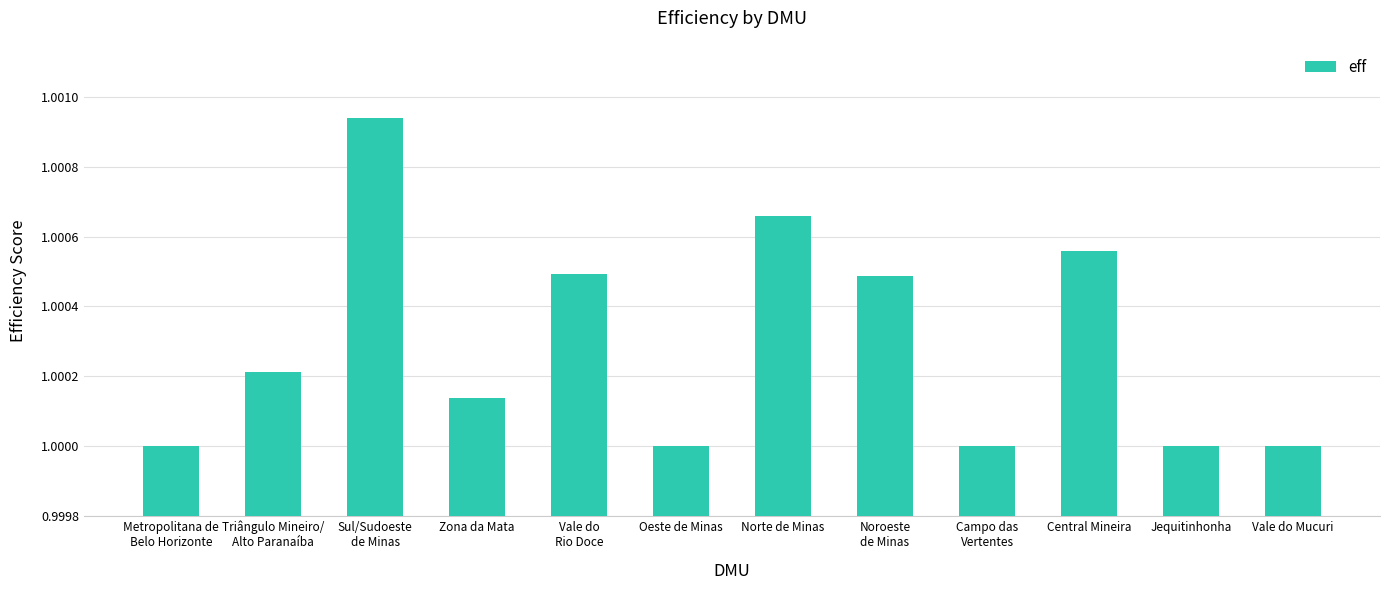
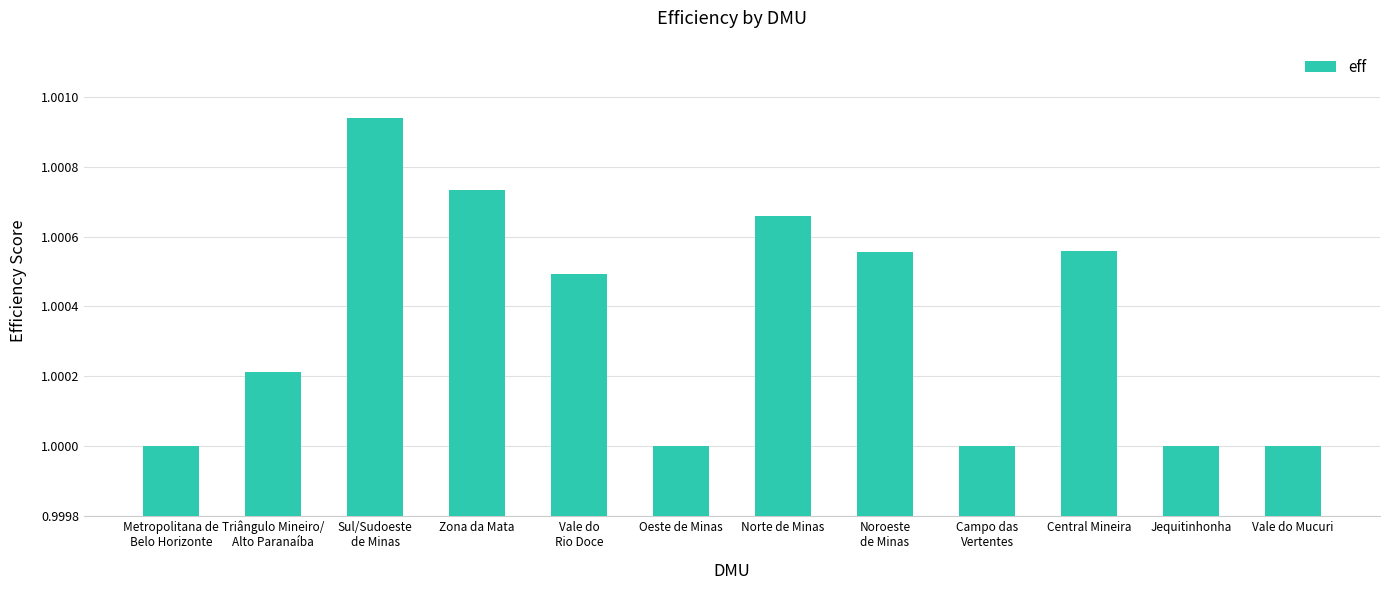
  {
    "Metropolitana de Belo Horizonte": 1.00000,
    "Triângulo Mineiro/ Alto Paranaíba": 1.00021,
    "Sul/Sudoeste de Minas": 1.00094,
-   "Zona da Mata": 1.00014,
+   "Zona da Mata": 1.00073,
    "Vale do Rio Doce": 1.00049,
    "Oeste de Minas": 1.00000,
    "Norte de Minas": 1.00066,
-   "Noroeste de Minas": 1.00049,
+   "Noroeste de Minas": 1.00056,
    "Campo das Vertentes": 1.00000,
    "Central Mineira": 1.00056,
    "Jequitinhonha": 1.00000,
    "Vale do Mucuri": 1.00000
  }
